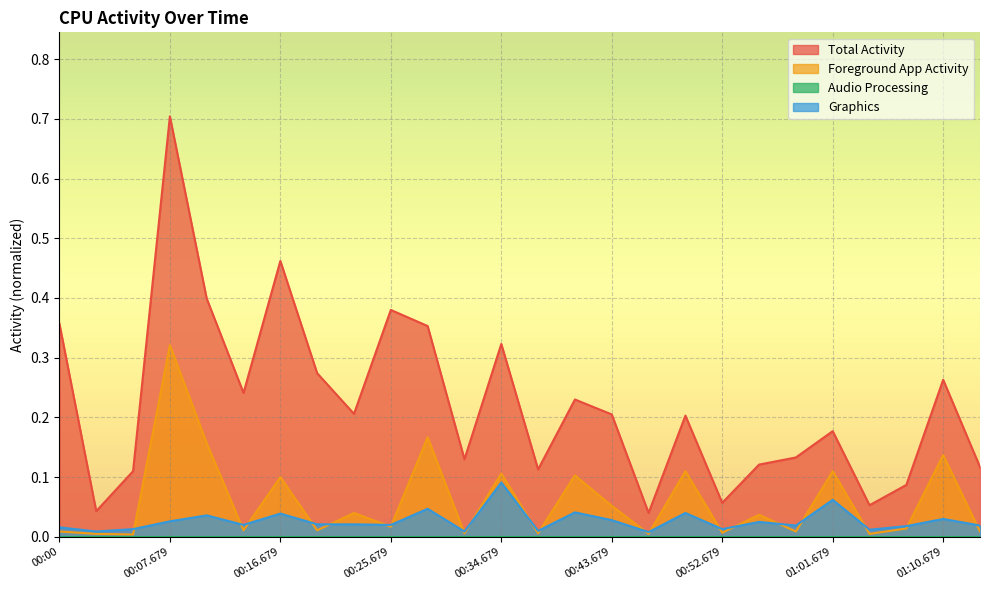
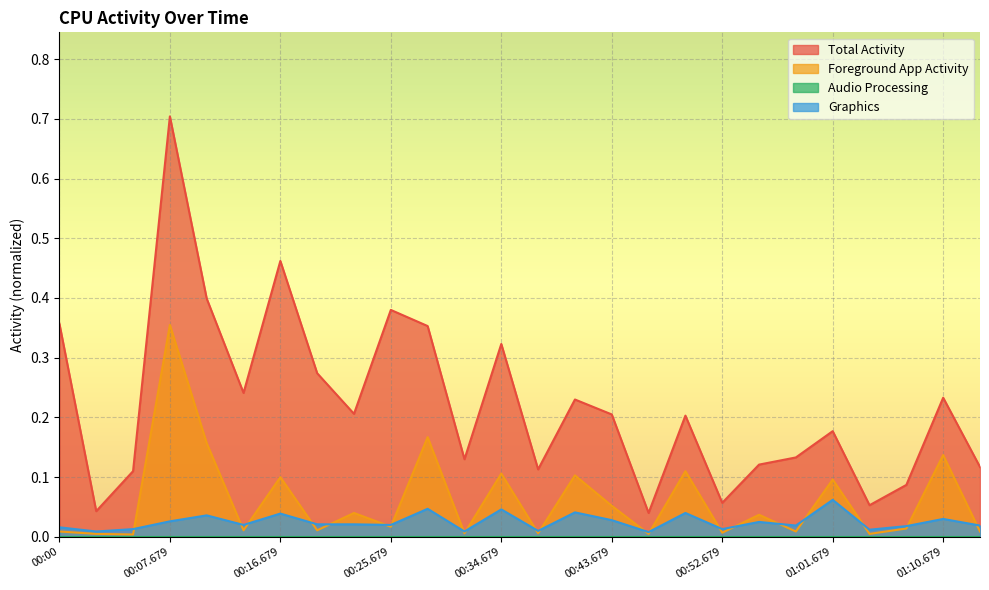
  {
    "Total Activity": {
      "00:00": 0.36,
      "00:07.679": 0.70,
      "00:16.679": 0.46,
      "00:25.679": 0.38,
      "00:34.679": 0.32,
      "00:43.679": 0.21,
      "00:52.679": 0.06,
      "01:01.679": 0.18,
-     "01:10.679": 0.26
+     "01:10.679": 0.23
    },
    "Foreground App Activity": {
      "00:00": 0.01,
-     "00:07.679": 0.32,
+     "00:07.679": 0.36,
      "00:16.679": 0.10,
      "00:34.679": 0.11,
      "00:43.679": 0.05,
      "00:52.679": 0.01,
-     "01:01.679": 0.11,
+     "01:01.679": 0.10,
      "01:10.679": 0.14
    },
    "Audio Processing": {
      "00:00": 0.00,
      "00:07.679": 0.00,
      "00:16.679": 0.00,
      "00:25.679": 0.00,
      "00:34.679": 0.00,
      "00:43.679": 0.00,
      "00:52.679": 0.00,
      "01:01.679": 0.00,
      "01:10.679": 0.00
    },
    "Graphics": {
      "00:00": 0.02,
      "00:07.679": 0.03,
      "00:16.679": 0.04,
-     "00:34.679": 0.09,
+     "00:34.679": 0.05,
      "00:43.679": 0.03,
      "00:52.679": 0.01,
      "01:01.679": 0.06,
      "01:10.679": 0.03
    }
  }
